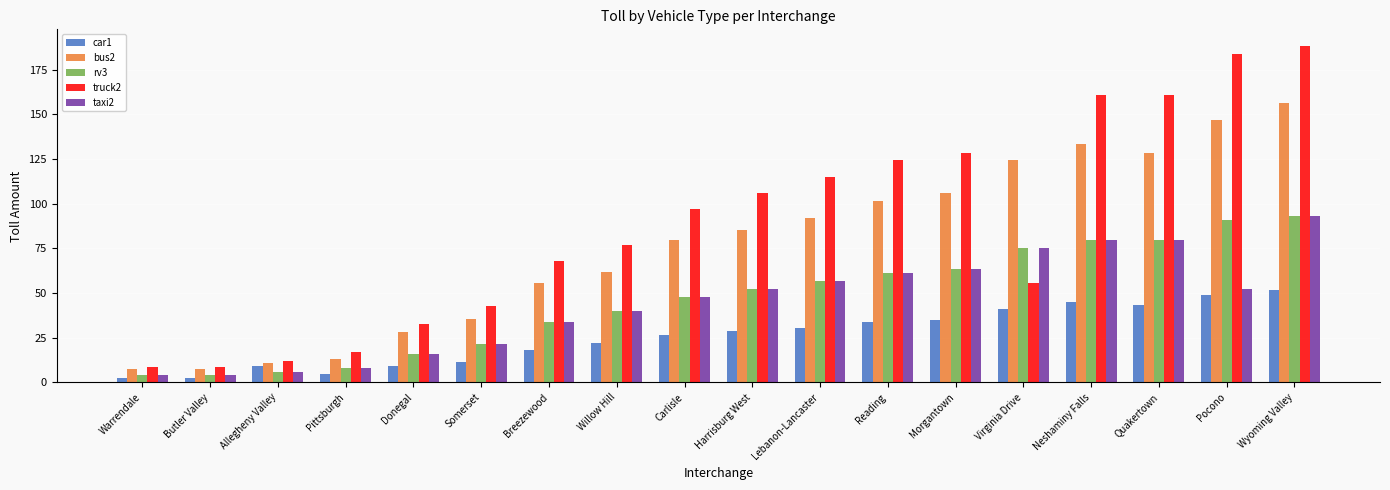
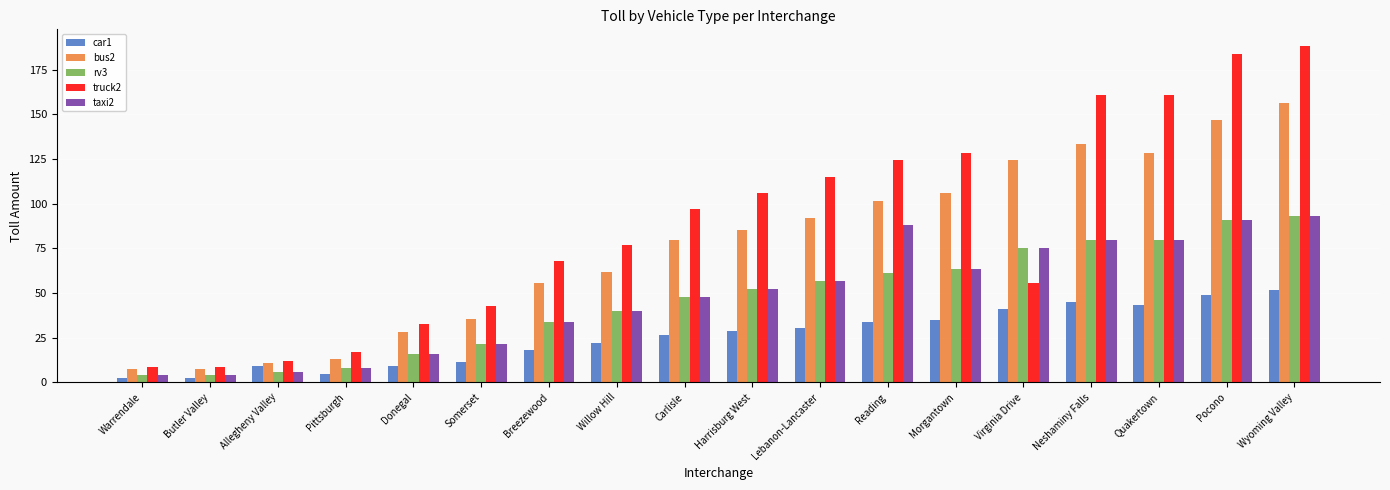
  {
    "car1": {
      "Warrendale": 3,
      "Butler Valley": 3,
      "Allegheny Valley": 9,
      "Pittsburgh": 5,
      "Donegal": 9,
      "Somerset": 12,
      "Breezewood": 18,
      "Willow Hill": 22,
      "Carlisle": 27,
      "Harrisburg West": 29,
      "Lebanon-Lancaster": 31,
      "Reading": 34,
      "Morgantown": 35,
      "Virginia Drive": 41,
      "Neshaminy Falls": 45,
      "Quakertown": 43,
      "Pocono": 49,
      "Wyoming Valley": 52
    },
    "bus2": {
      "Warrendale": 8,
      "Butler Valley": 8,
      "Allegheny Valley": 11,
      "Pittsburgh": 13,
      "Donegal": 28,
      "Somerset": 35,
      "Breezewood": 56,
      "Willow Hill": 62,
      "Carlisle": 80,
      "Harrisburg West": 85,
      "Lebanon-Lancaster": 92,
      "Reading": 101,
      "Morgantown": 106,
      "Virginia Drive": 124,
      "Neshaminy Falls": 133,
      "Quakertown": 129,
      "Pocono": 147,
      "Wyoming Valley": 156
    },
    "rv3": {
      "Warrendale": 4,
      "Butler Valley": 4,
      "Allegheny Valley": 6,
      "Pittsburgh": 8,
      "Donegal": 16,
      "Somerset": 21,
      "Breezewood": 34,
      "Willow Hill": 40,
      "Carlisle": 48,
      "Harrisburg West": 52,
      "Lebanon-Lancaster": 57,
      "Reading": 61,
      "Morgantown": 64,
      "Virginia Drive": 75,
      "Neshaminy Falls": 79,
      "Quakertown": 79,
      "Pocono": 91,
      "Wyoming Valley": 93
    },
    "truck2": {
      "Warrendale": 9,
      "Butler Valley": 9,
      "Allegheny Valley": 12,
      "Pittsburgh": 17,
      "Donegal": 33,
      "Somerset": 43,
      "Breezewood": 68,
      "Willow Hill": 77,
      "Carlisle": 97,
      "Harrisburg West": 106,
      "Lebanon-Lancaster": 115,
      "Reading": 124,
      "Morgantown": 129,
      "Virginia Drive": 56,
      "Neshaminy Falls": 161,
      "Quakertown": 161,
      "Pocono": 184,
      "Wyoming Valley": 188
    },
    "taxi2": {
      "Warrendale": 4,
      "Butler Valley": 4,
      "Allegheny Valley": 6,
      "Pittsburgh": 8,
      "Donegal": 16,
      "Somerset": 21,
      "Breezewood": 34,
      "Willow Hill": 40,
      "Carlisle": 48,
      "Harrisburg West": 52,
      "Lebanon-Lancaster": 57,
-     "Reading": 61,
+     "Reading": 88,
      "Morgantown": 64,
      "Virginia Drive": 75,
      "Neshaminy Falls": 79,
      "Quakertown": 79,
-     "Pocono": 52,
+     "Pocono": 91,
      "Wyoming Valley": 93
    }
  }
